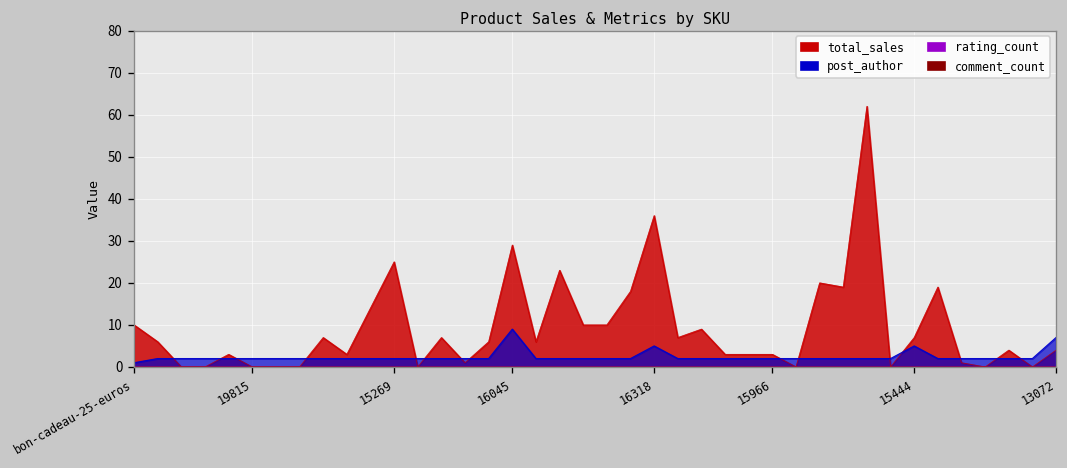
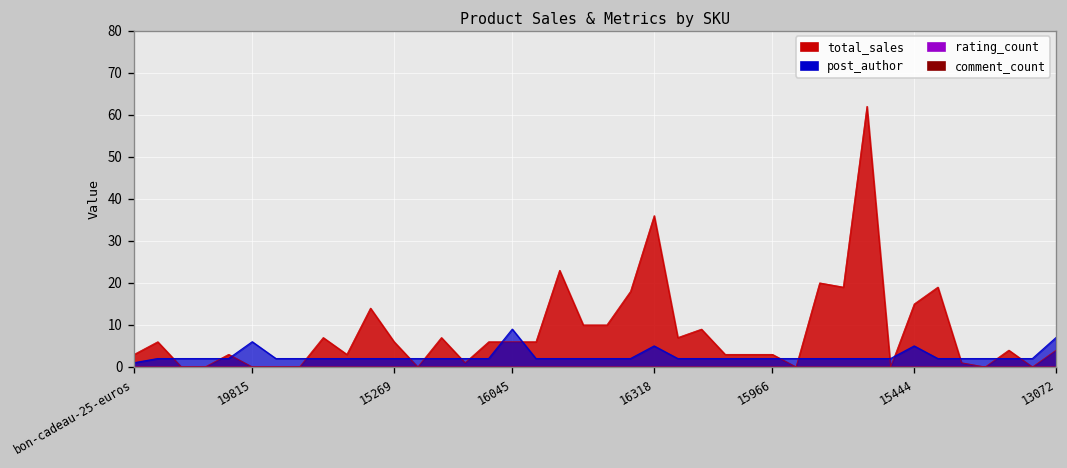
  {
    "total_sales": {
-     "bon-cadeau-25-euros": 10,
-     "15269": 25,
-     "16045": 29,
+     "bon-cadeau-25-euros": 3,
+     "15269": 6,
+     "16045": 6,
      "16318": 36,
      "15966": 3,
-     "15444": 7,
+     "15444": 15,
      "13072": 4
    },
    "post_author": {
      "bon-cadeau-25-euros": 1,
-     "19815": 2,
+     "19815": 6,
      "15269": 2,
      "16045": 9,
      "16318": 5,
      "15966": 2,
      "15444": 5,
      "13072": 7
    },
    "comment_count": {
      "bon-cadeau-25-euros": 0,
      "15269": 0,
      "16045": 0,
      "16318": 0,
      "15966": 0,
      "15444": 0,
      "13072": 0
    }
  }
